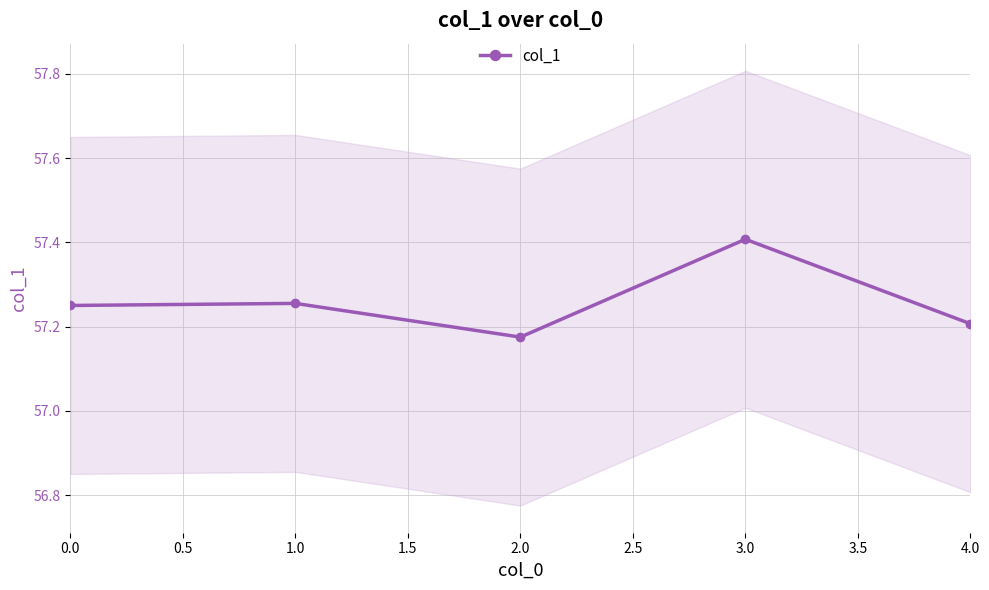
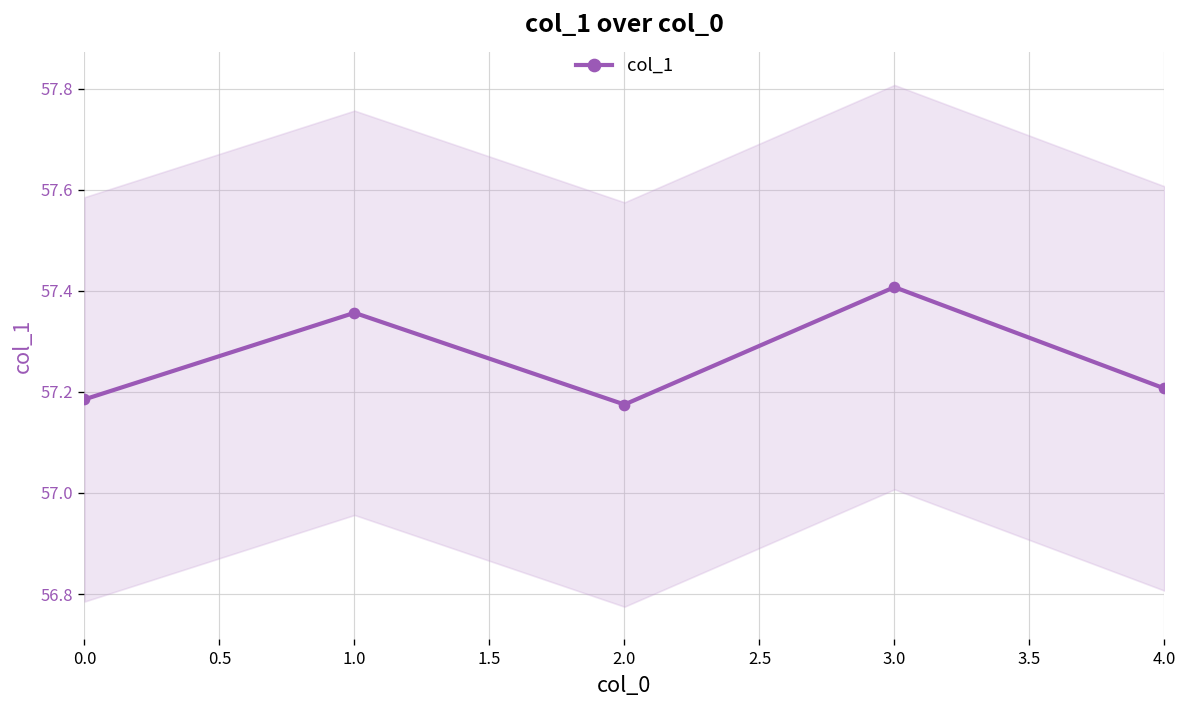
  {
    "col_1": {
-     "0.0": 57.25,
-     "1.0": 57.26,
+     "0.0": 57.19,
+     "1.0": 57.36,
      "2.0": 57.18,
      "3.0": 57.41,
      "4.0": 57.21
    }
  }
